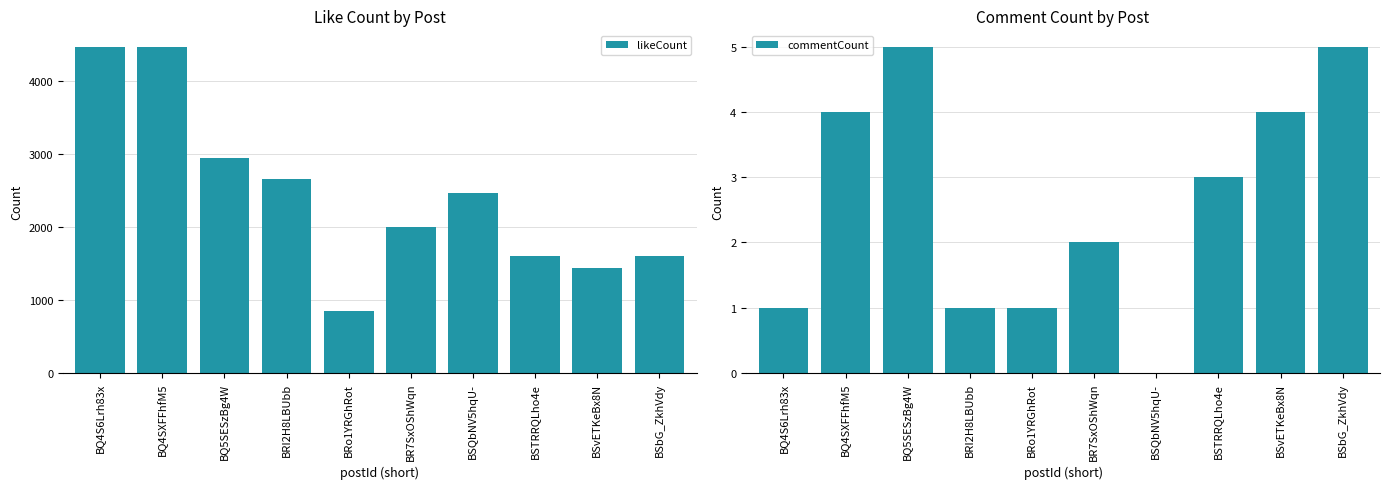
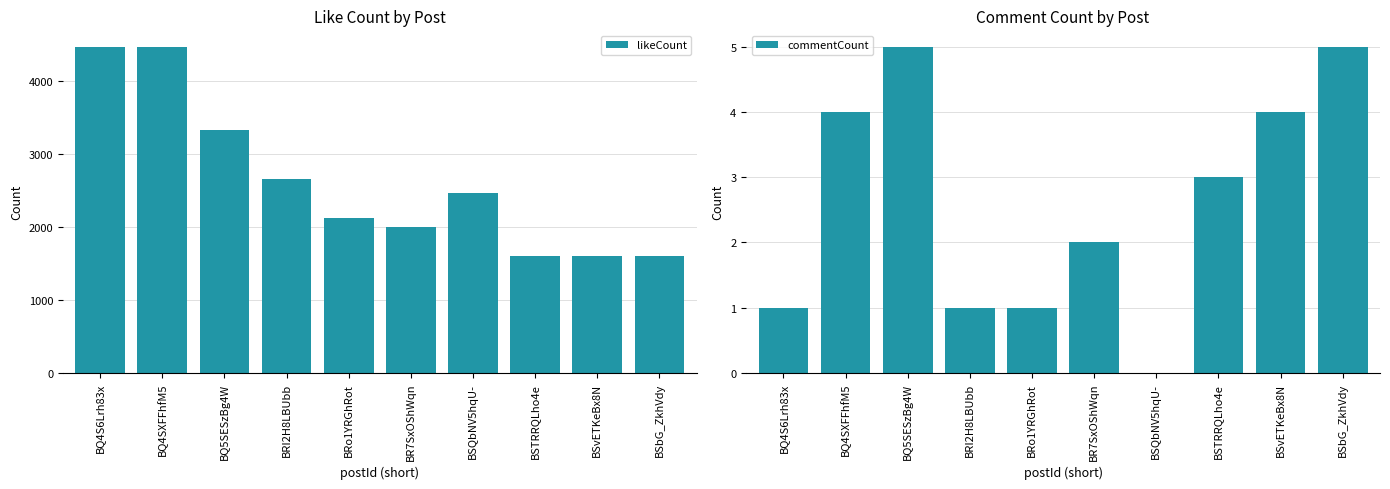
  {
    "Like Count by Post": {
      "BQ4S6Lrh83x": 4500,
      "BQ4SXFFhfM5": 4500,
-     "BQ5SESzBg4W": 2900,
+     "BQ5SESzBg4W": 3300,
      "BRI2H8LBUbb": 2700,
-     "BRo1YRGhRot": 900,
+     "BRo1YRGhRot": 2100,
      "BR7SxOShWqn": 2000,
      "BSQbNV5hqU-": 2500,
      "BSTRRQLho4e": 1600,
-     "BSvETKeBx8N": 1400,
+     "BSvETKeBx8N": 1600,
      "BSbG_ZkhVdy": 1600
    },
    "Comment Count by Post": {
      "BQ4S6Lrh83x": 1.0,
      "BQ4SXFFhfM5": 4.0,
      "BQ5SESzBg4W": 5.0,
      "BRI2H8LBUbb": 1.0,
      "BRo1YRGhRot": 1.0,
      "BR7SxOShWqn": 2.0,
      "BSQbNV5hqU-": 0.0,
      "BSTRRQLho4e": 3.0,
      "BSvETKeBx8N": 4.0,
      "BSbG_ZkhVdy": 5.0
    }
  }
